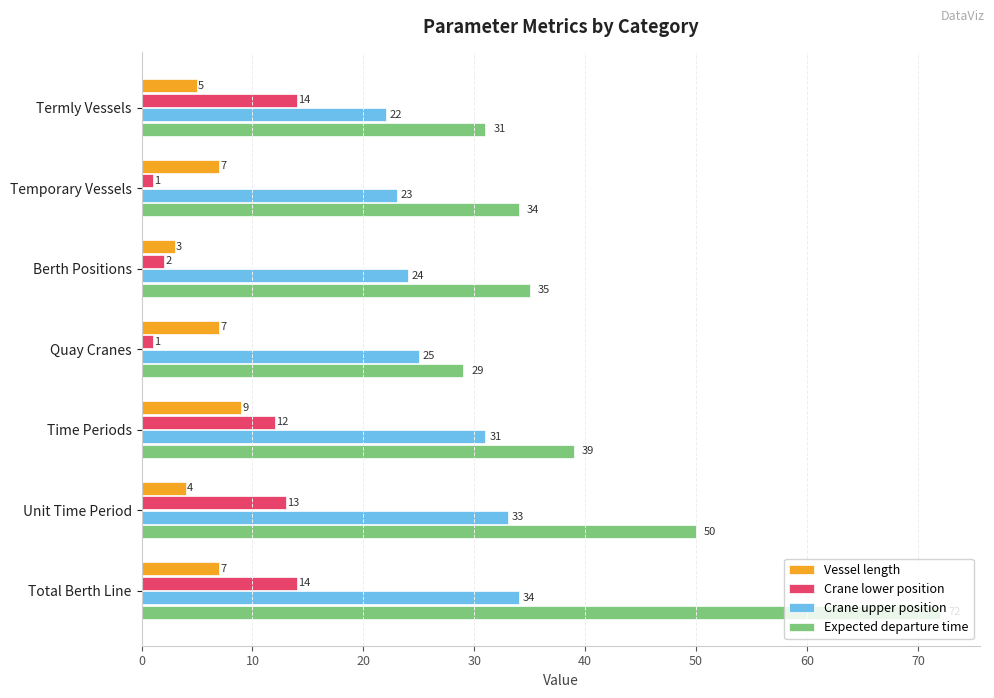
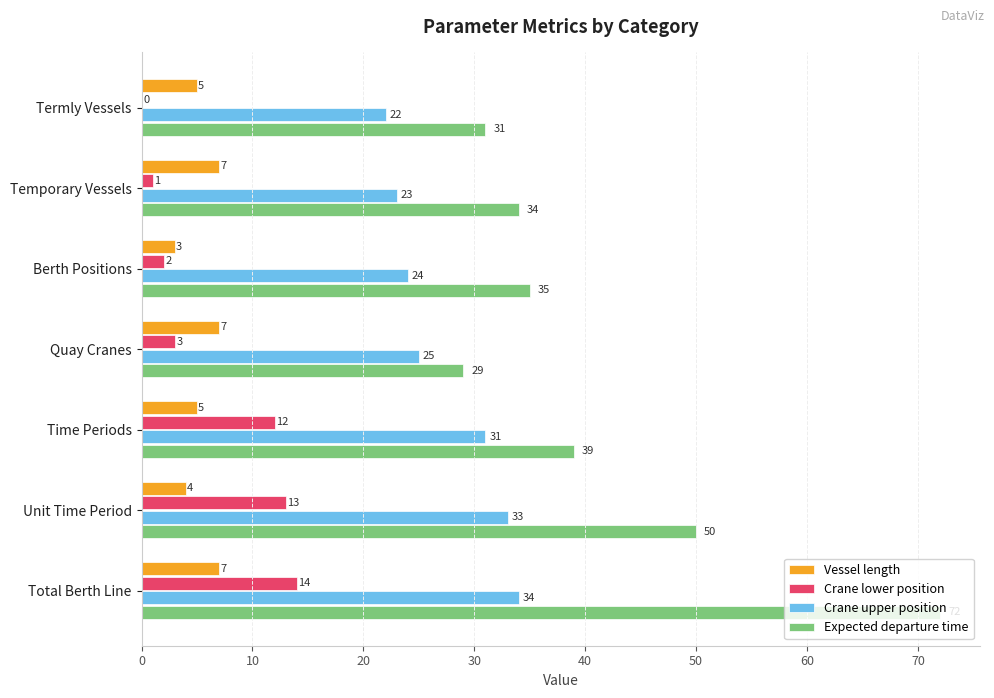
  {
    "Vessel length": {
      "Termly Vessels": 5,
      "Temporary Vessels": 7,
      "Berth Positions": 3,
      "Quay Cranes": 7,
-     "Time Periods": 9,
+     "Time Periods": 5,
      "Unit Time Period": 4,
      "Total Berth Line": 7
    },
    "Crane lower position": {
-     "Termly Vessels": 14,
+     "Termly Vessels": 0,
      "Temporary Vessels": 1,
      "Berth Positions": 2,
-     "Quay Cranes": 1,
+     "Quay Cranes": 3,
      "Time Periods": 12,
      "Unit Time Period": 13,
      "Total Berth Line": 14
    },
    "Crane upper position": {
      "Termly Vessels": 22,
      "Temporary Vessels": 23,
      "Berth Positions": 24,
      "Quay Cranes": 25,
      "Time Periods": 31,
      "Unit Time Period": 33,
      "Total Berth Line": 34
    },
    "Expected departure time": {
      "Termly Vessels": 31,
      "Temporary Vessels": 34,
      "Berth Positions": 35,
      "Quay Cranes": 29,
      "Time Periods": 39,
      "Unit Time Period": 50
    }
  }
